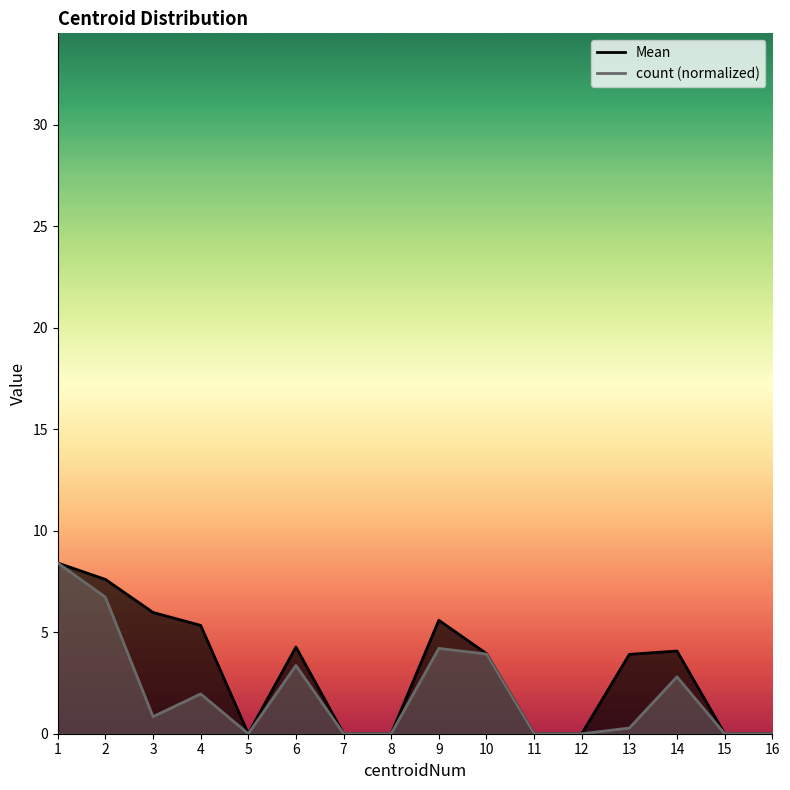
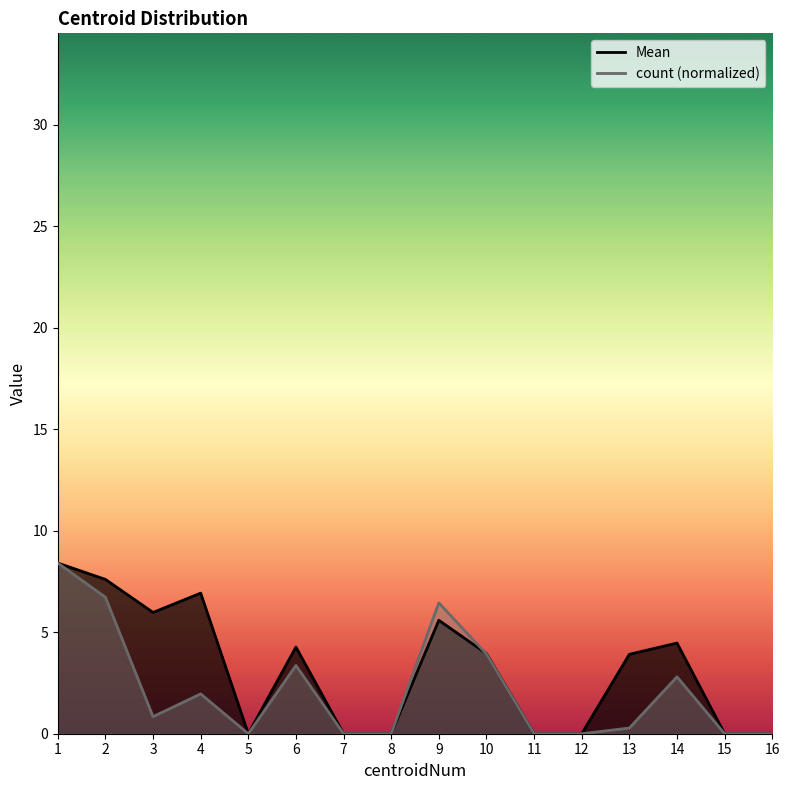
  {
    "Mean": {
      "2": 7.6,
      "3": 6.0,
-     "4": 5.3,
+     "4": 6.9,
      "6": 4.3,
      "9": 5.6,
      "13": 3.9,
-     "14": 4.1
+     "14": 4.5
    },
    "count (normalized)": {
      "2": 6.7,
      "3": 0.8,
      "4": 2.0,
      "6": 3.4,
-     "9": 4.2,
+     "9": 6.4,
      "13": 0.3,
      "14": 2.8
    }
  }
